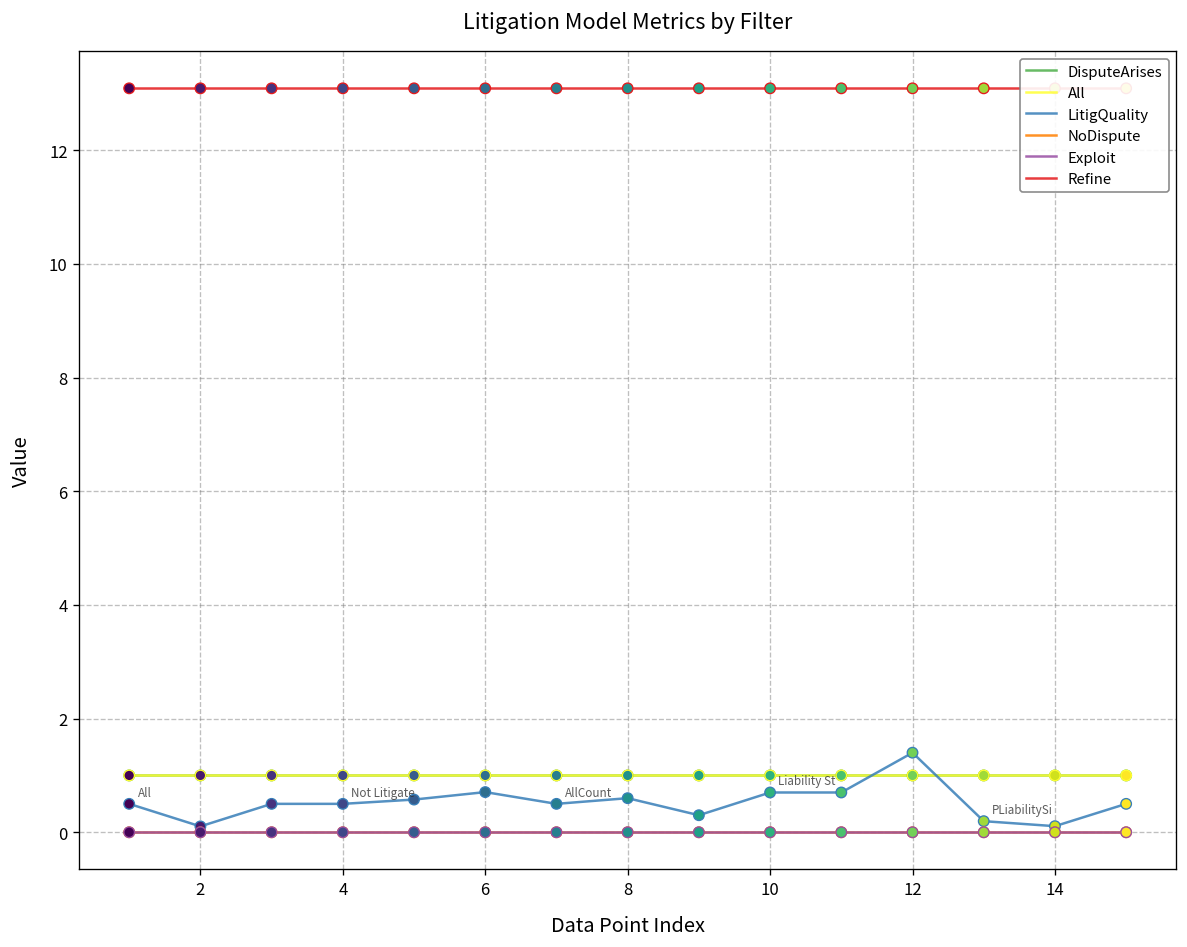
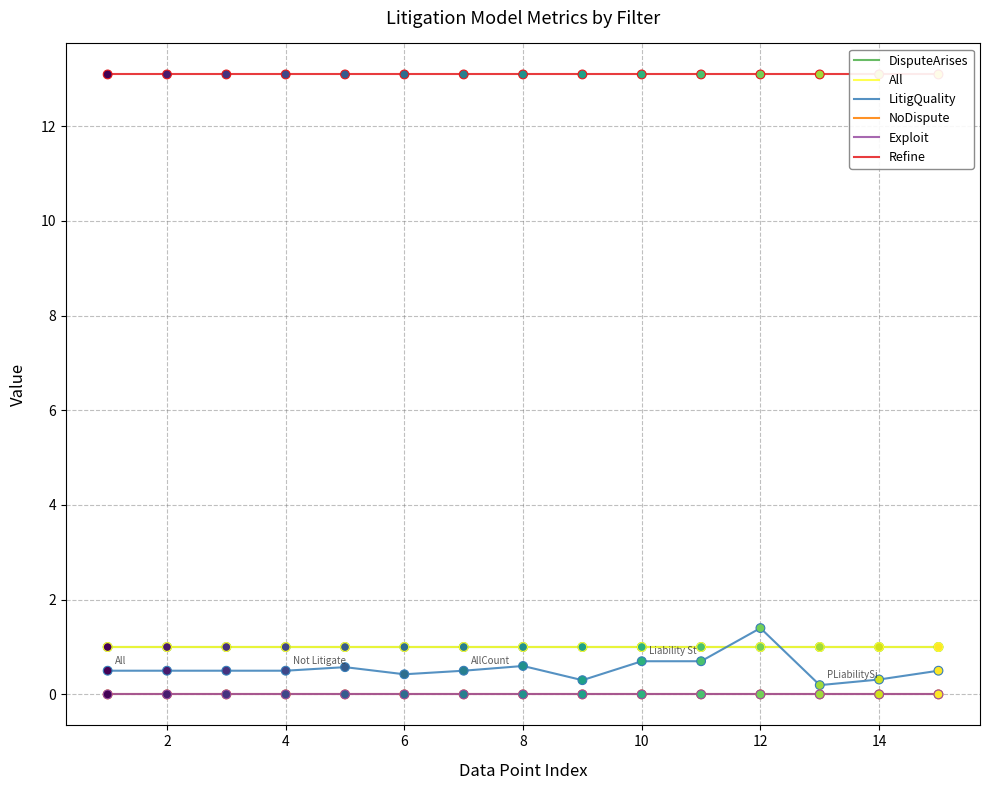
  {
    "All": {
      "2": 1.0,
      "4": 1.0,
      "6": 1.0,
      "8": 1.0,
      "10": 1.0,
      "12": 1.0,
      "14": 1.0
    },
    "LitigQuality": {
-     "2": 0.1,
+     "2": 0.5,
      "4": 0.5,
-     "6": 0.7,
+     "6": 0.4,
      "8": 0.6,
      "10": 0.7,
      "12": 1.4,
-     "14": 0.1
+     "14": 0.3
    },
    "Exploit": {
      "2": 0.0,
      "4": 0.0,
      "6": 0.0,
      "8": 0.0,
      "10": 0.0,
      "12": 0.0,
      "14": 0.0
    },
    "Refine": {
      "2": 13.1,
      "4": 13.1,
      "6": 13.1,
      "8": 13.1,
      "10": 13.1,
      "12": 13.1
    }
  }
